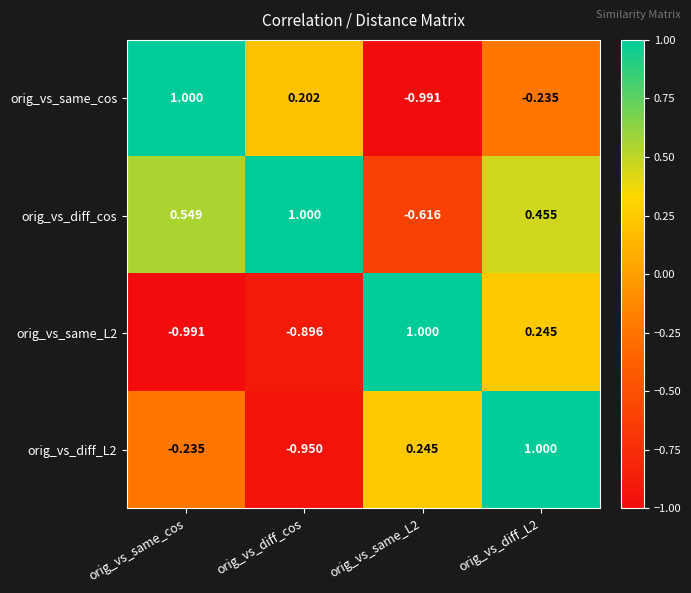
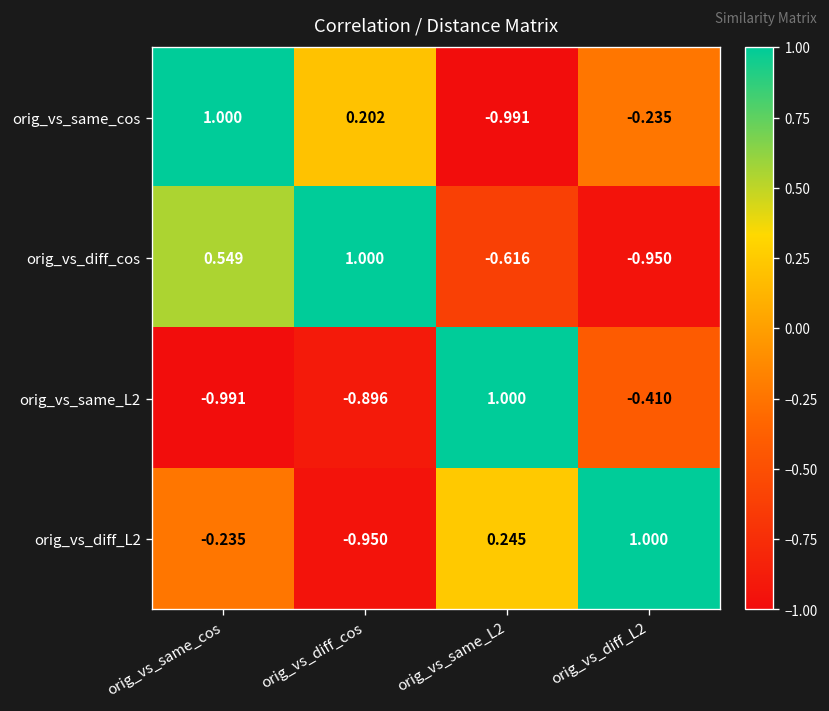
  {
    "orig_vs_same_cos": {
      "orig_vs_same_cos": 1.000,
      "orig_vs_diff_cos": 0.202,
      "orig_vs_same_L2": -0.991,
      "orig_vs_diff_L2": -0.235
    },
    "orig_vs_diff_cos": {
      "orig_vs_same_cos": 0.549,
      "orig_vs_diff_cos": 1.000,
      "orig_vs_same_L2": -0.616,
-     "orig_vs_diff_L2": 0.455
+     "orig_vs_diff_L2": -0.950
    },
    "orig_vs_same_L2": {
      "orig_vs_same_cos": -0.991,
      "orig_vs_diff_cos": -0.896,
      "orig_vs_same_L2": 1.000,
-     "orig_vs_diff_L2": 0.245
+     "orig_vs_diff_L2": -0.410
    },
    "orig_vs_diff_L2": {
      "orig_vs_same_cos": -0.235,
      "orig_vs_diff_cos": -0.950,
      "orig_vs_same_L2": 0.245,
      "orig_vs_diff_L2": 1.000
    }
  }
